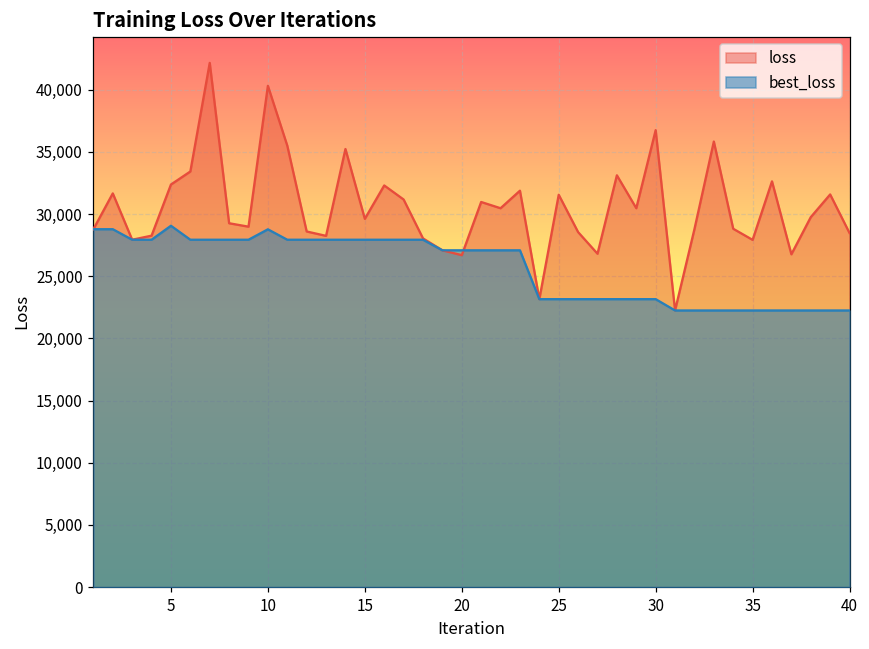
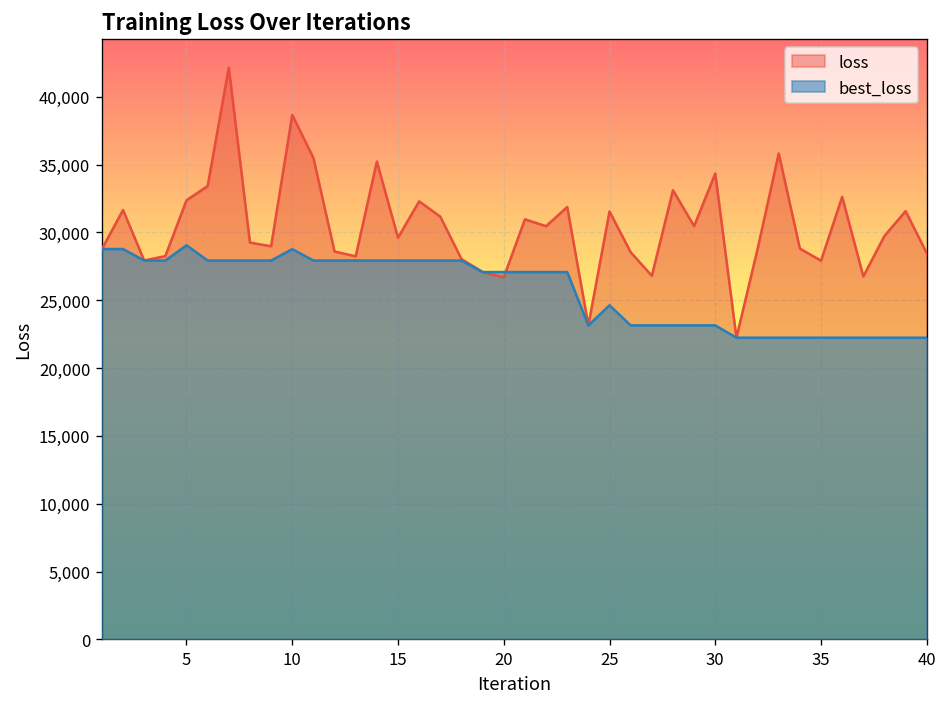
  {
    "loss": {
      "5": "32,400",
-     "10": "40,300",
+     "10": "38,700",
      "15": "29,600",
      "20": "26,700",
      "25": "31,500",
-     "30": "36,700",
+     "30": "34,300",
      "35": "27,900",
      "40": "28,500"
    },
    "best_loss": {
      "5": "29,100",
      "10": "28,800",
      "15": "27,900",
      "20": "27,100",
-     "25": "23,200",
+     "25": "24,600",
      "30": "23,200",
      "35": "22,200",
      "40": "22,200"
    }
  }
